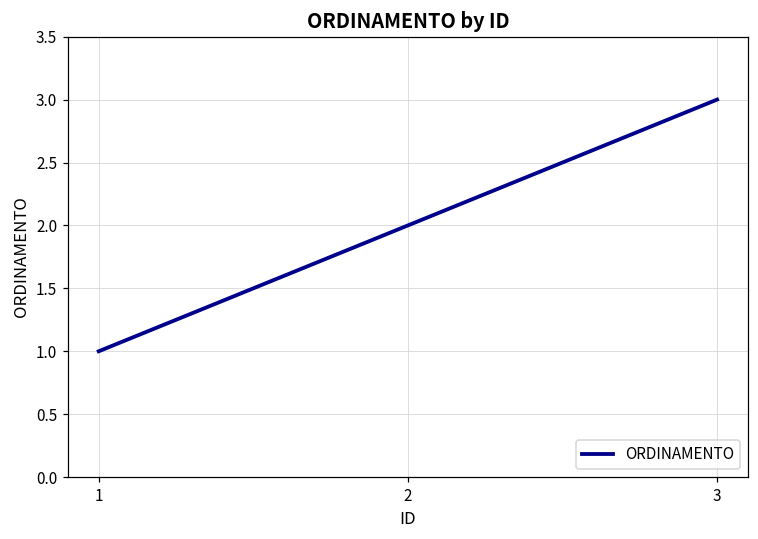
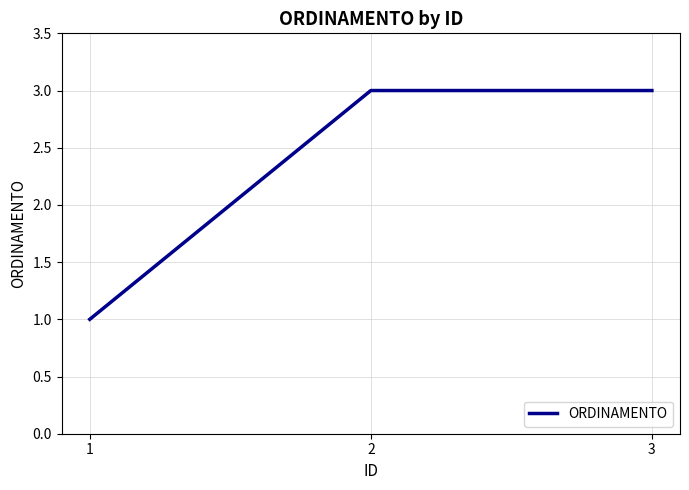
  {
    "1": 1,
-   "2": 2,
+   "2": 3,
    "3": 3
  }
